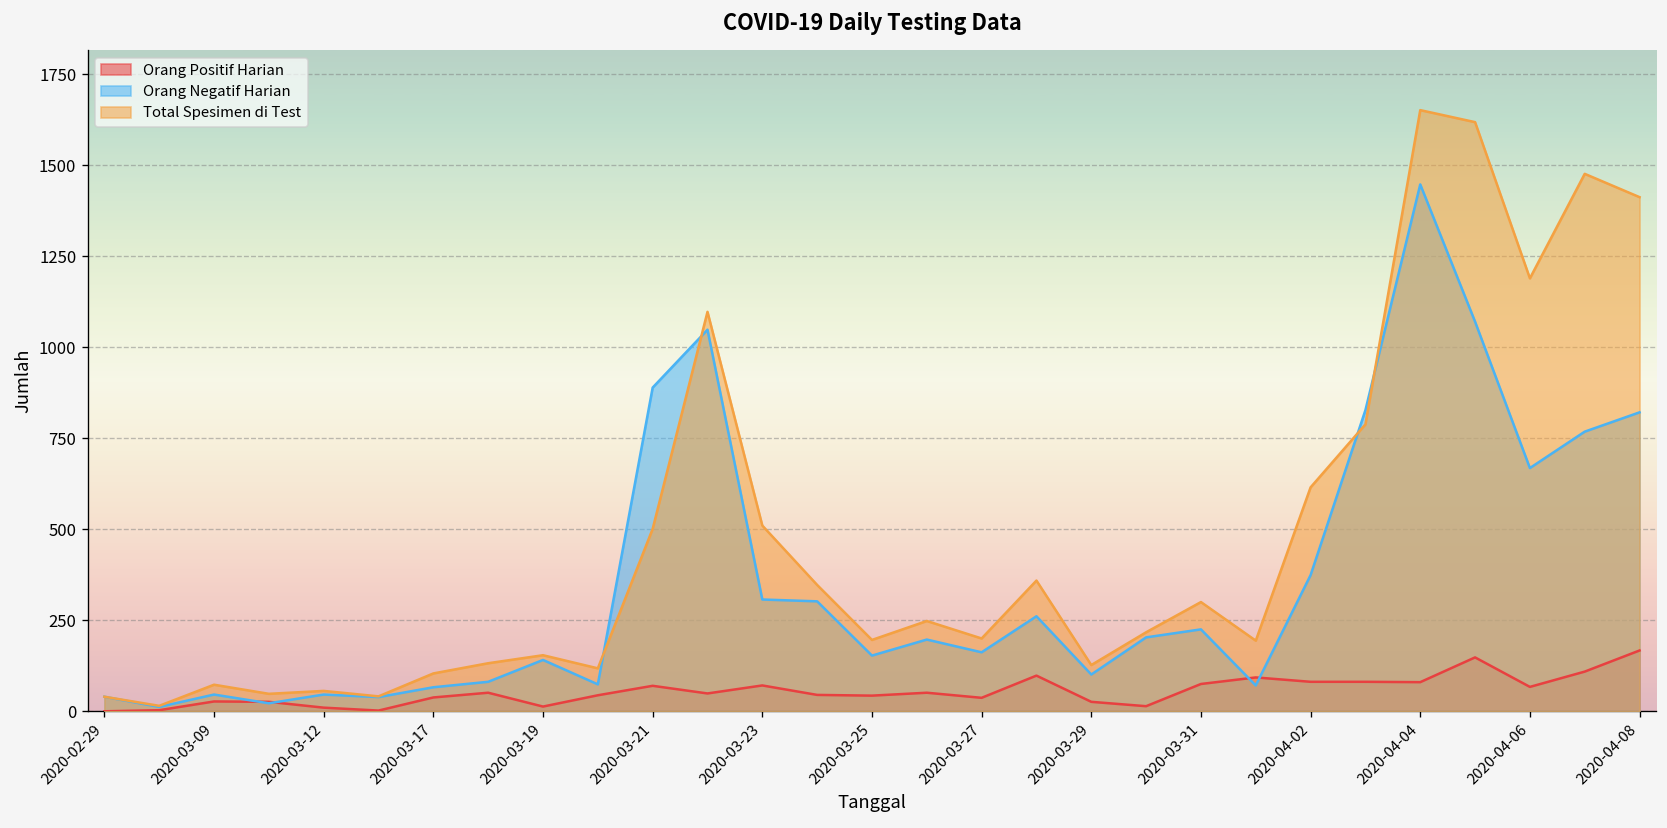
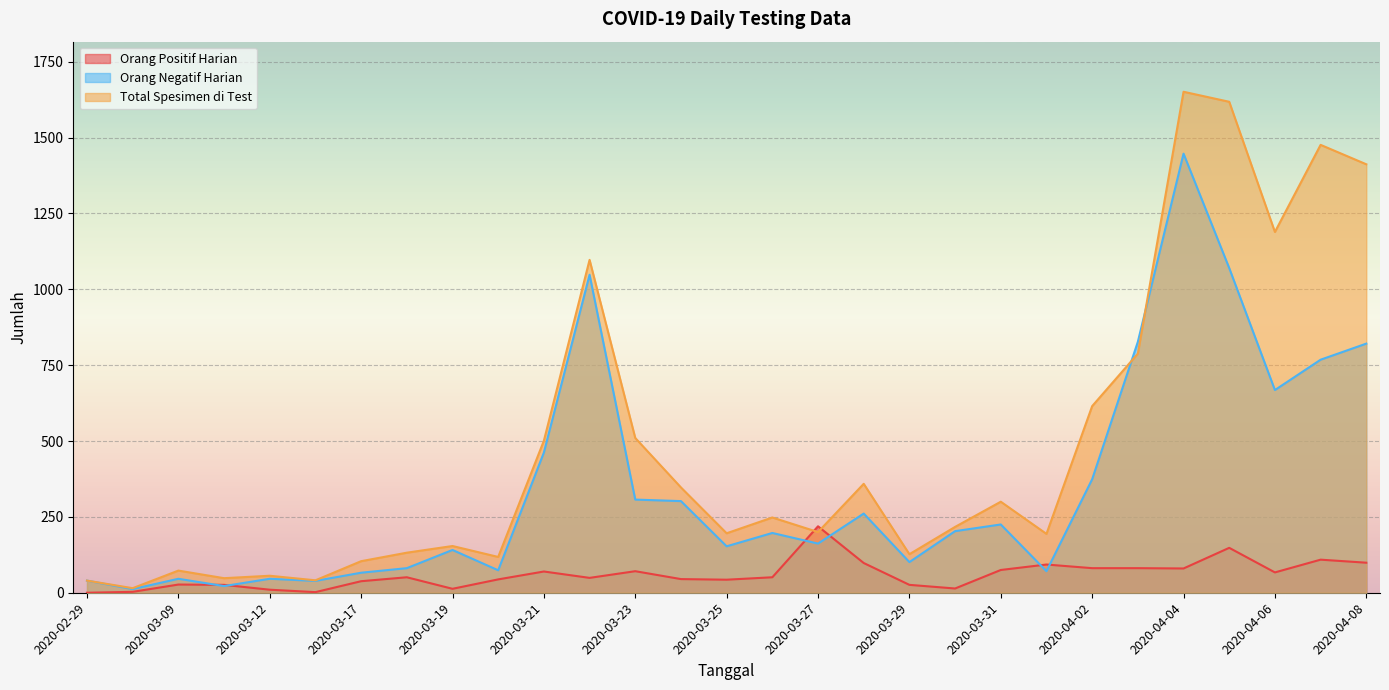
  {
    "Orang Positif Harian": {
      "2020-02-29": 0,
      "2020-03-09": 30,
      "2020-03-12": 10,
      "2020-03-17": 40,
      "2020-03-19": 10,
      "2020-03-21": 70,
      "2020-03-23": 70,
      "2020-03-25": 40,
-     "2020-03-27": 40,
+     "2020-03-27": 220,
      "2020-03-29": 30,
      "2020-03-31": 80,
      "2020-04-02": 80,
      "2020-04-04": 80,
      "2020-04-06": 70,
-     "2020-04-08": 170
+     "2020-04-08": 100
    },
    "Orang Negatif Harian": {
      "2020-03-09": 50,
      "2020-03-12": 50,
      "2020-03-17": 70,
      "2020-03-19": 140,
-     "2020-03-21": 890,
+     "2020-03-21": 460,
      "2020-03-23": 310,
      "2020-03-25": 150,
      "2020-03-27": 160,
      "2020-03-29": 100,
      "2020-03-31": 230,
      "2020-04-02": 370,
      "2020-04-04": 1450,
      "2020-04-06": 670,
      "2020-04-08": 820
    },
    "Total Spesimen di Test": {
      "2020-03-09": 70,
      "2020-03-12": 60,
      "2020-03-17": 100,
      "2020-03-19": 150,
      "2020-03-21": 500,
      "2020-03-23": 510,
      "2020-03-25": 200,
      "2020-03-27": 200,
      "2020-03-29": 130,
      "2020-03-31": 300,
      "2020-04-02": 620,
      "2020-04-04": 1650,
      "2020-04-06": 1190,
      "2020-04-08": 1410
    }
  }
